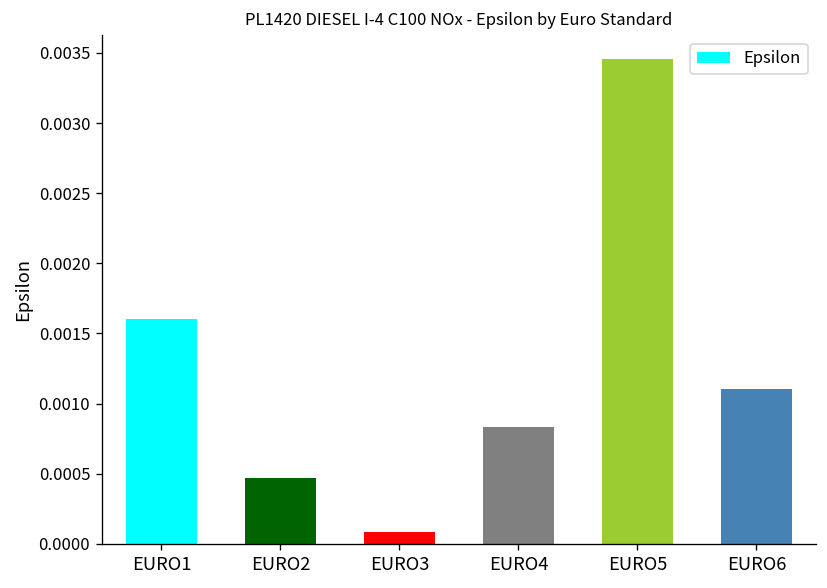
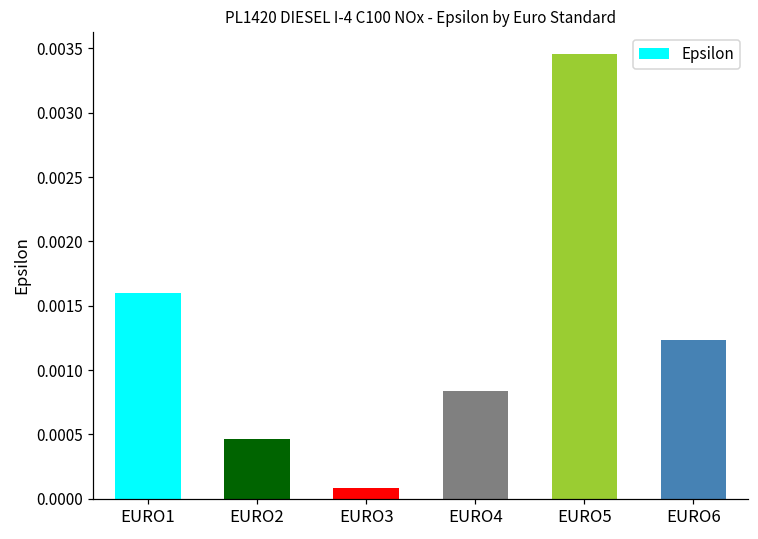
  {
    "EURO1": 0.00160,
    "EURO2": 0.00047,
    "EURO3": 0.00008,
    "EURO4": 0.00083,
    "EURO5": 0.00345,
-   "EURO6": 0.00111
+   "EURO6": 0.00123
  }
